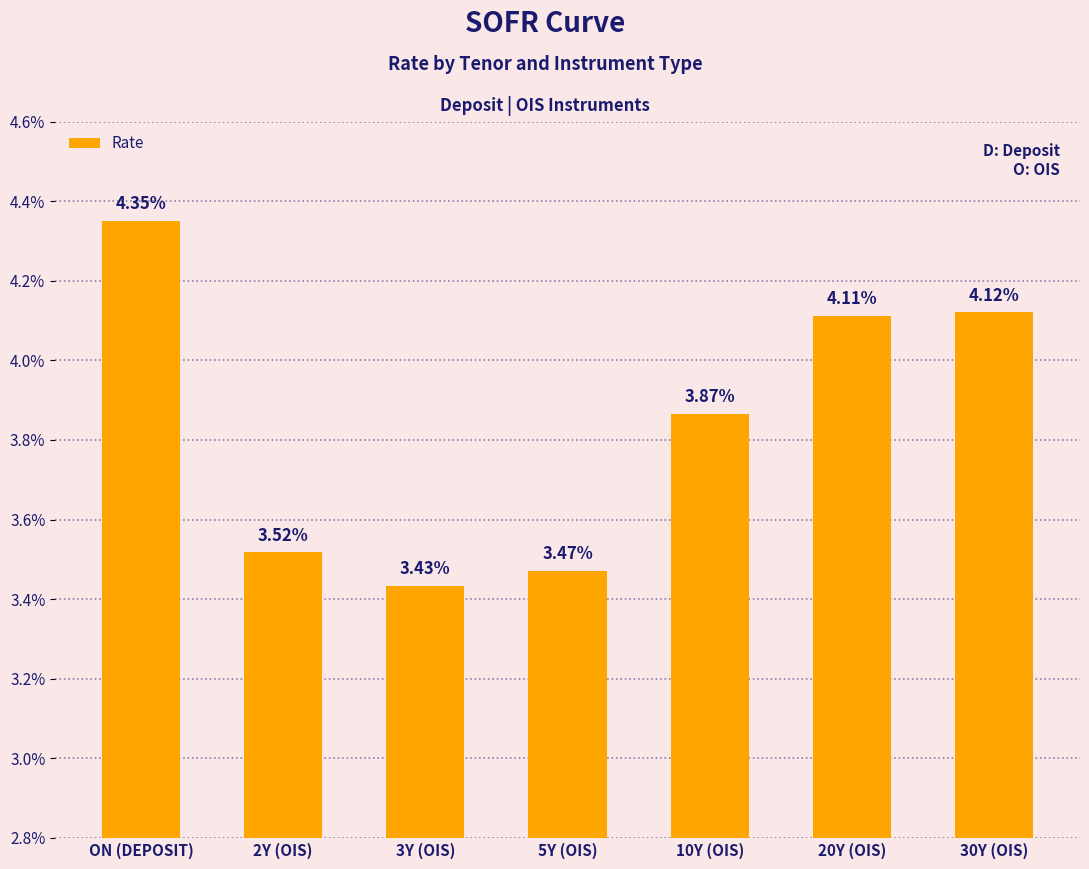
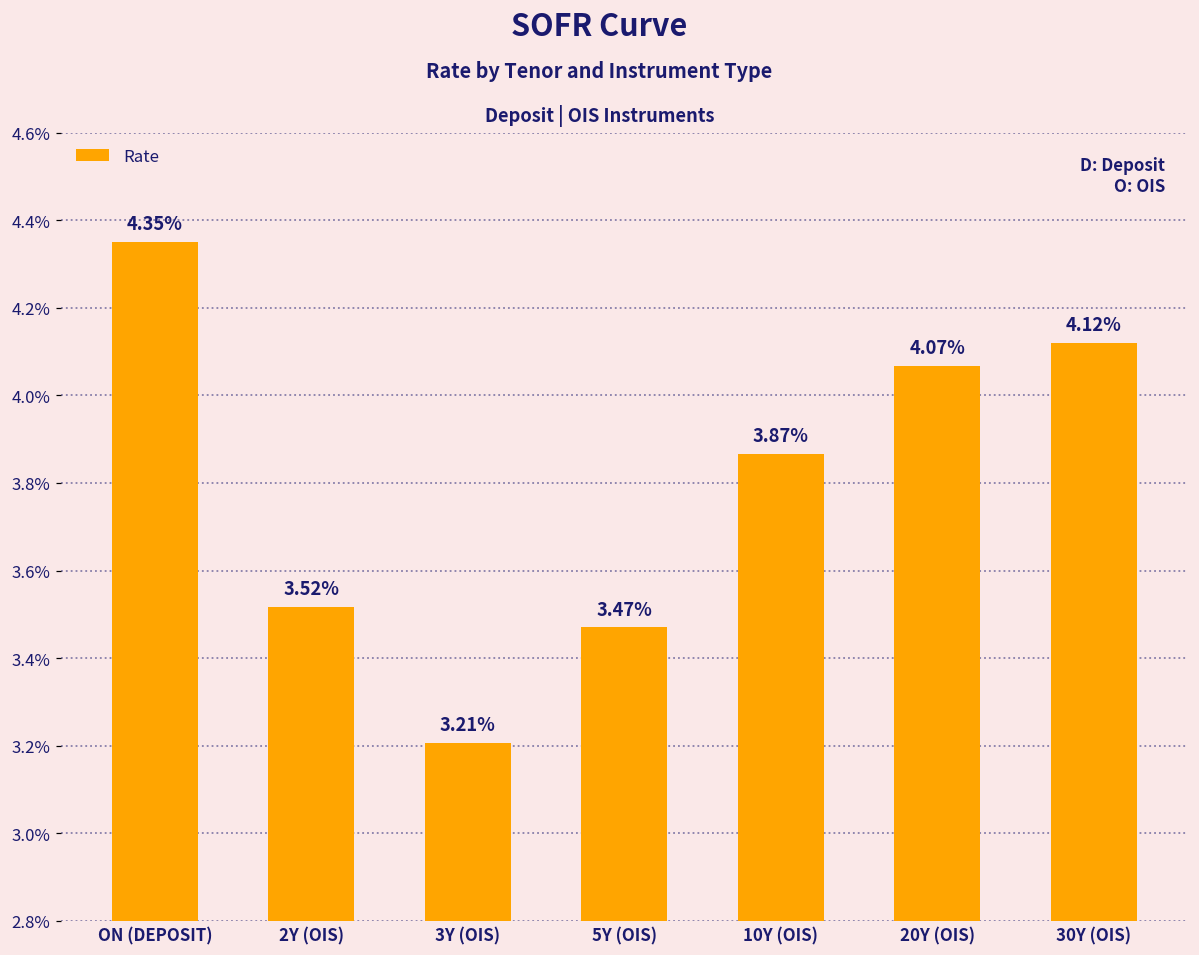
  {
    "ON (DEPOSIT)": "4.35%",
    "2Y (OIS)": "3.52%",
-   "3Y (OIS)": "3.43%",
+   "3Y (OIS)": "3.21%",
    "5Y (OIS)": "3.47%",
    "10Y (OIS)": "3.87%",
-   "20Y (OIS)": "4.11%",
+   "20Y (OIS)": "4.07%",
    "30Y (OIS)": "4.12%"
  }
